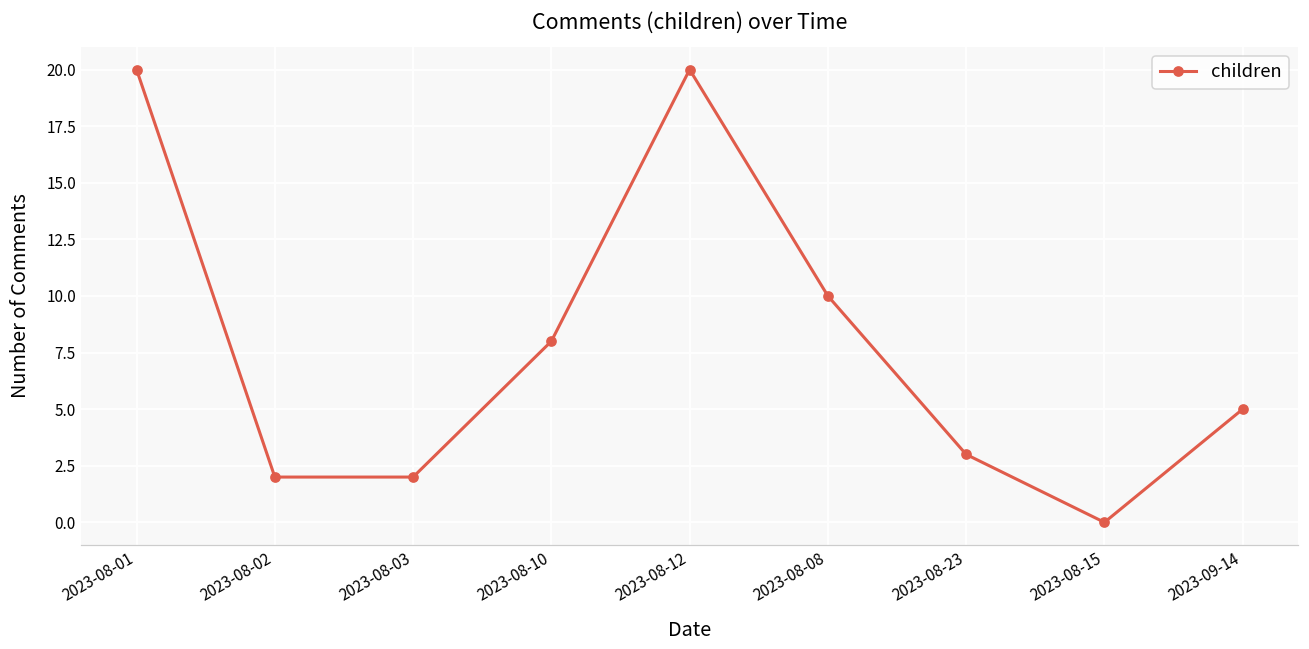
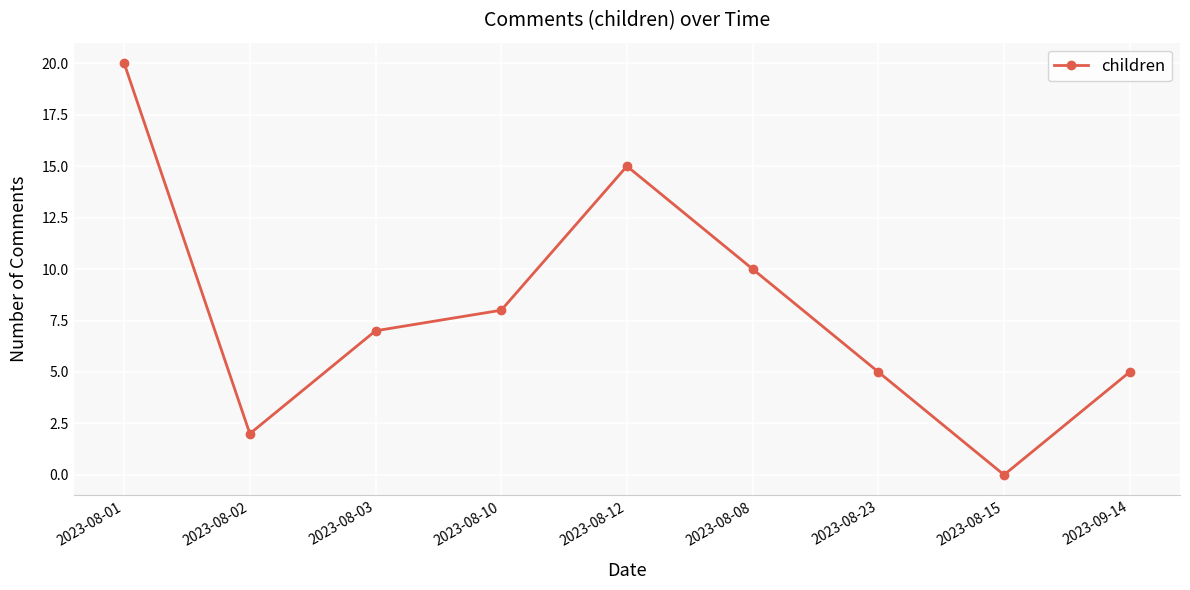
  {
    "2023-08-01": 20,
    "2023-08-02": 2,
-   "2023-08-03": 2,
+   "2023-08-03": 7,
    "2023-08-10": 8,
-   "2023-08-12": 20,
+   "2023-08-12": 15,
    "2023-08-08": 10,
-   "2023-08-23": 3,
+   "2023-08-23": 5,
    "2023-08-15": 0,
    "2023-09-14": 5
  }
